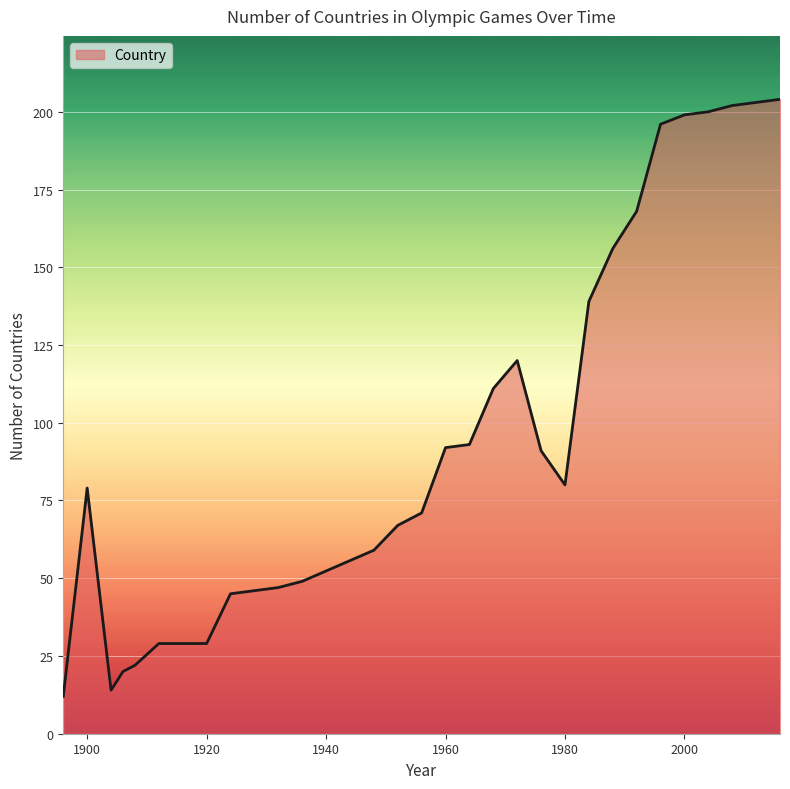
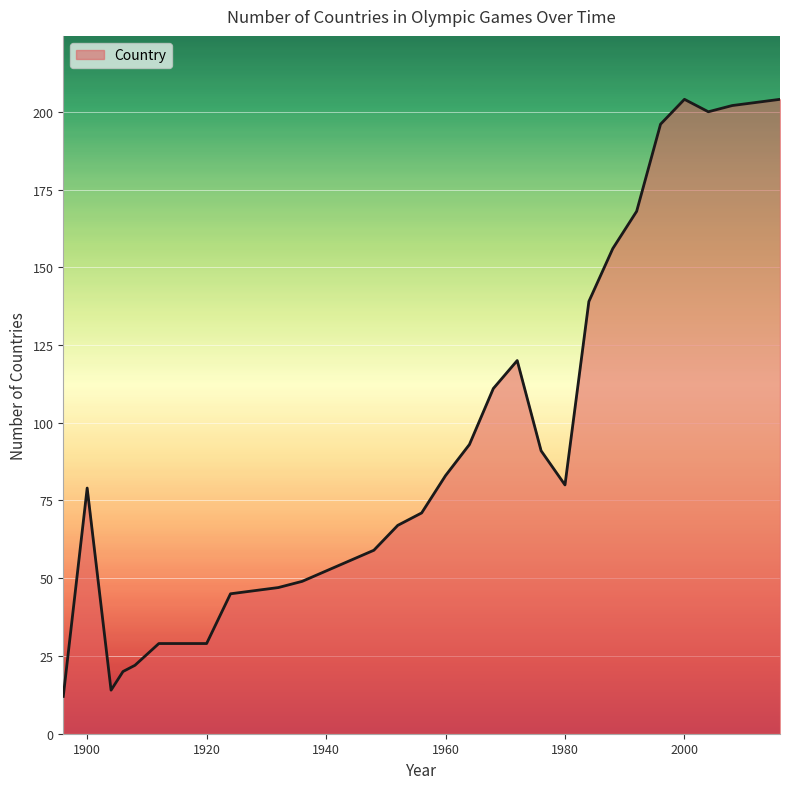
  {
    "1900": 79,
    "1920": 29,
-   "1960": 92,
+   "1960": 83,
    "1980": 80,
-   "2000": 199
+   "2000": 204
  }
